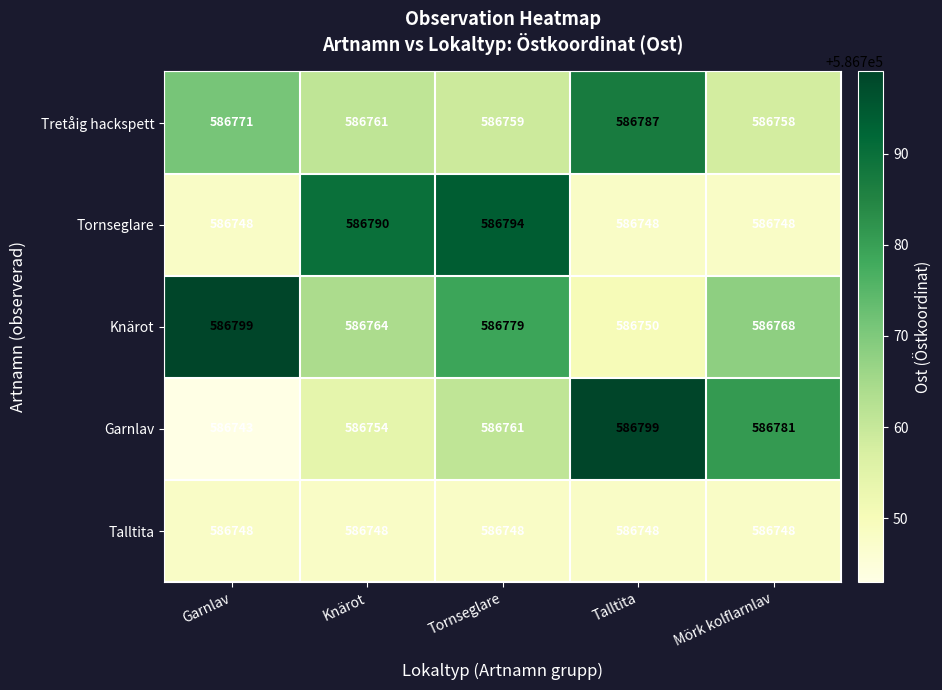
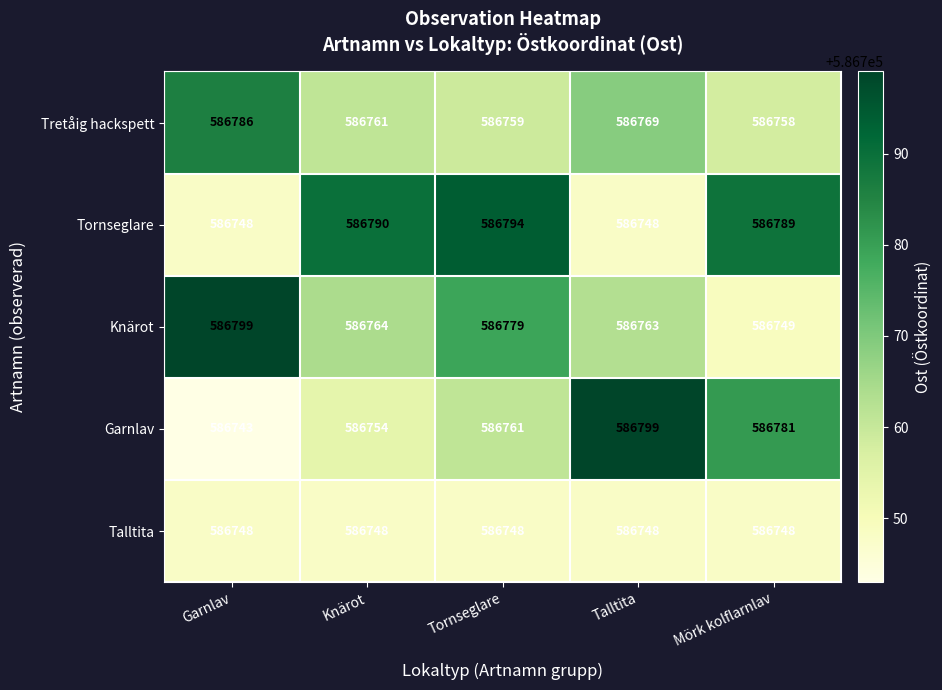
  {
    "Tretåig hackspett": {
-     "Garnlav": 586771,
+     "Garnlav": 586786,
      "Knärot": 586761,
      "Tornseglare": 586759,
-     "Talltita": 586787,
+     "Talltita": 586769,
      "Mörk kolflarnlav": 586758
    },
    "Tornseglare": {
      "Garnlav": 586748,
      "Knärot": 586790,
      "Tornseglare": 586794,
      "Talltita": 586748,
-     "Mörk kolflarnlav": 586748
+     "Mörk kolflarnlav": 586789
    },
    "Knärot": {
      "Garnlav": 586799,
      "Knärot": 586764,
      "Tornseglare": 586779,
-     "Talltita": 586750,
-     "Mörk kolflarnlav": 586768
+     "Talltita": 586763,
+     "Mörk kolflarnlav": 586749
    },
    "Garnlav": {
      "Knärot": 586754,
      "Tornseglare": 586761,
      "Talltita": 586799,
      "Mörk kolflarnlav": 586781
    },
    "Talltita": {
      "Garnlav": 586748,
      "Knärot": 586748,
      "Tornseglare": 586748,
      "Talltita": 586748,
      "Mörk kolflarnlav": 586748
    }
  }
